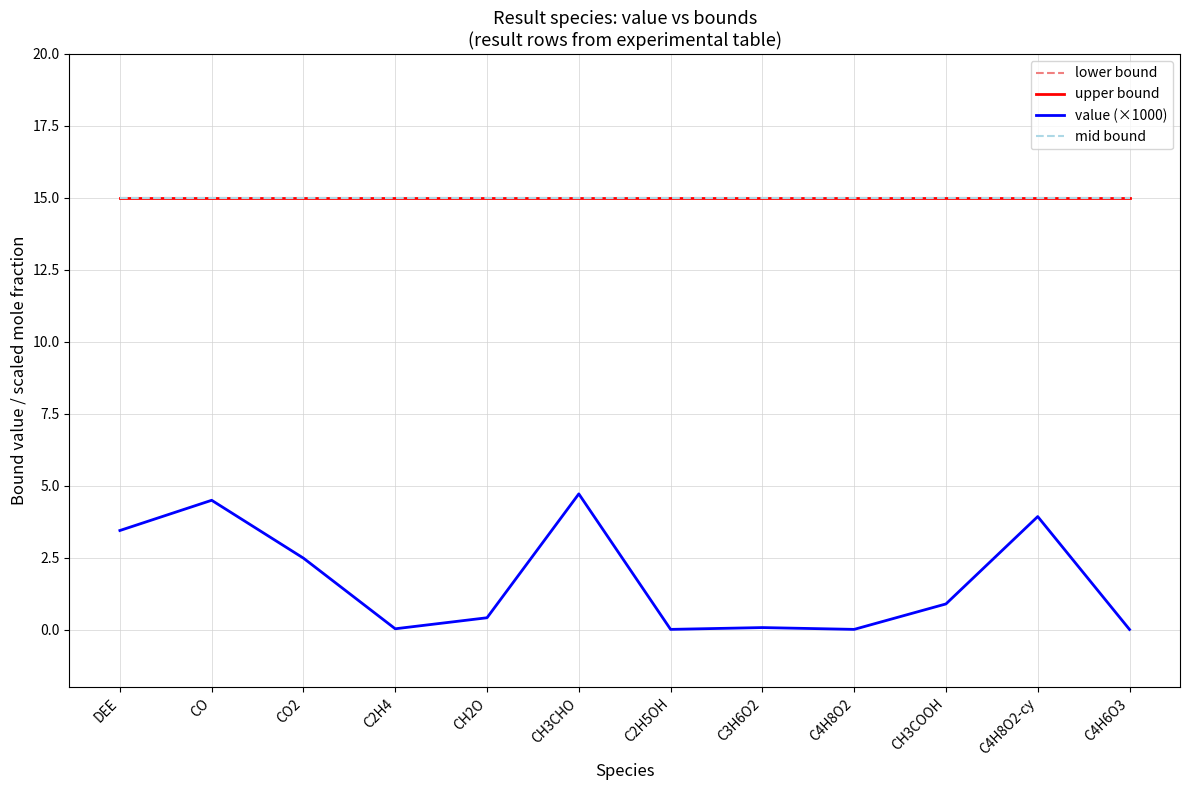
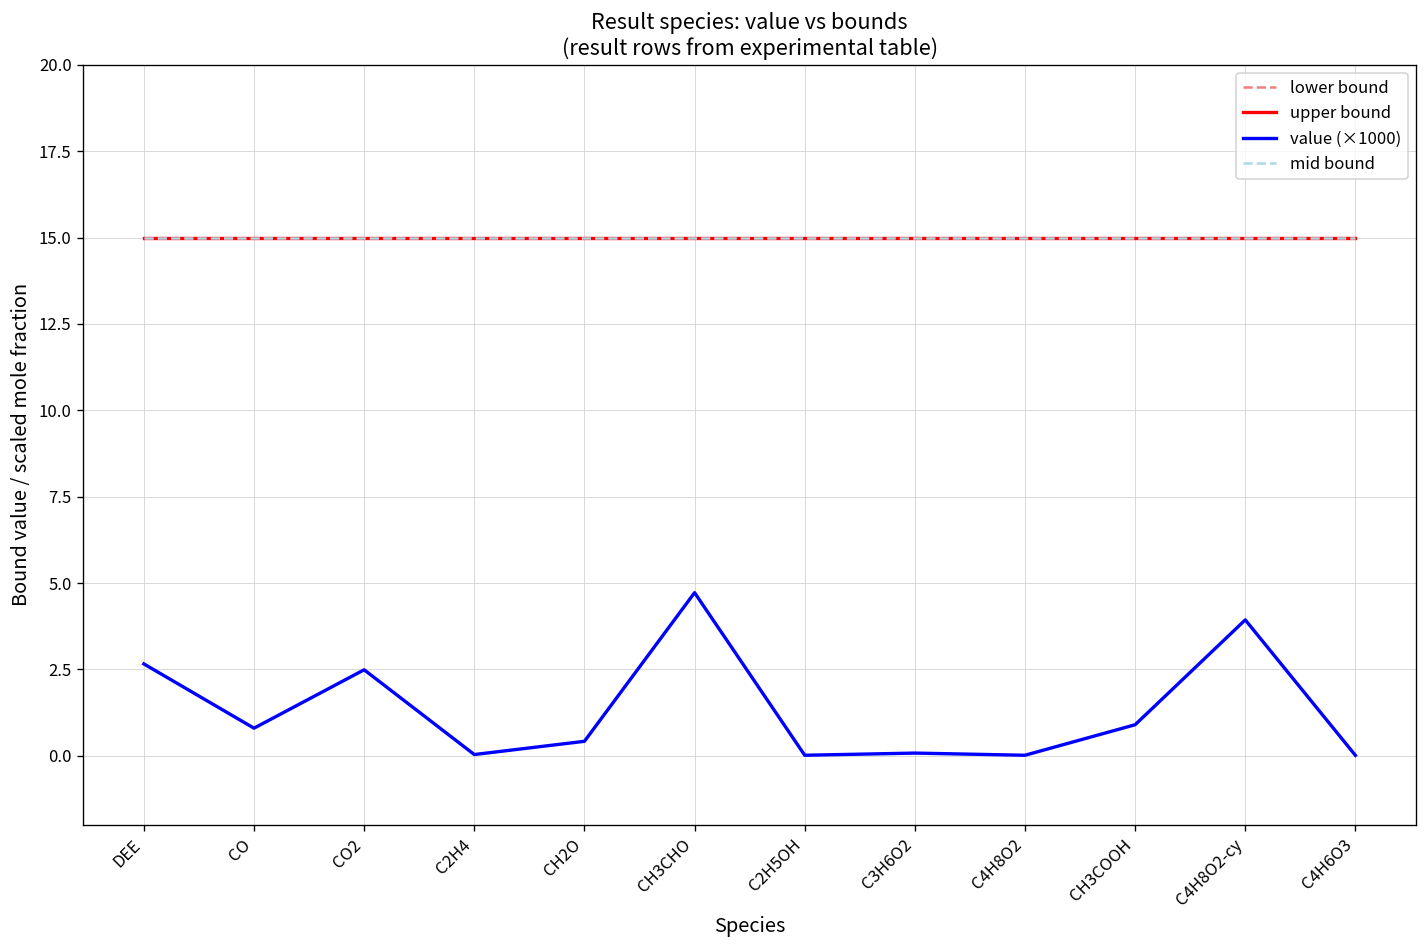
  {
    "mid bound": {
      "DEE": 15.0,
      "CO": 15.0,
      "CO2": 15.0,
      "C2H4": 15.0,
      "CH2O": 15.0,
      "CH3CHO": 15.0,
      "C2H5OH": 15.0,
      "C3H6O2": 15.0,
      "C4H8O2": 15.0,
      "CH3COOH": 15.0,
      "C4H8O2-cy": 15.0,
      "C4H6O3": 15.0
    },
    "value (×1000)": {
-     "DEE": 3.4,
-     "CO": 4.5,
+     "DEE": 2.7,
+     "CO": 0.8,
      "CO2": 2.5,
      "C2H4": 0.0,
      "CH2O": 0.4,
      "CH3CHO": 4.7,
      "C2H5OH": 0.0,
      "C3H6O2": 0.1,
      "C4H8O2": 0.0,
      "CH3COOH": 0.9,
      "C4H8O2-cy": 3.9,
      "C4H6O3": 0.0
    }
  }
